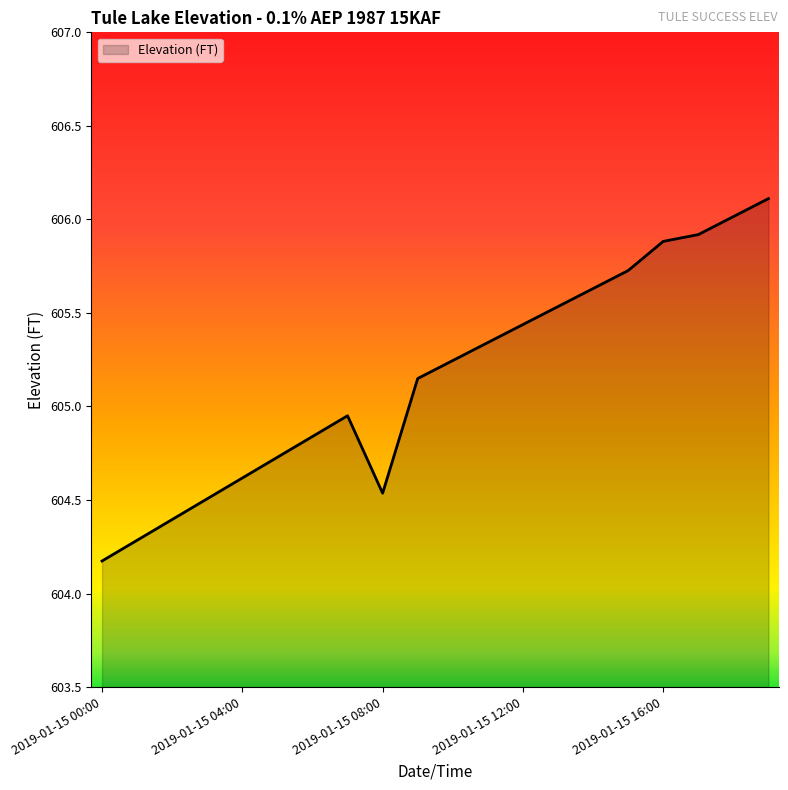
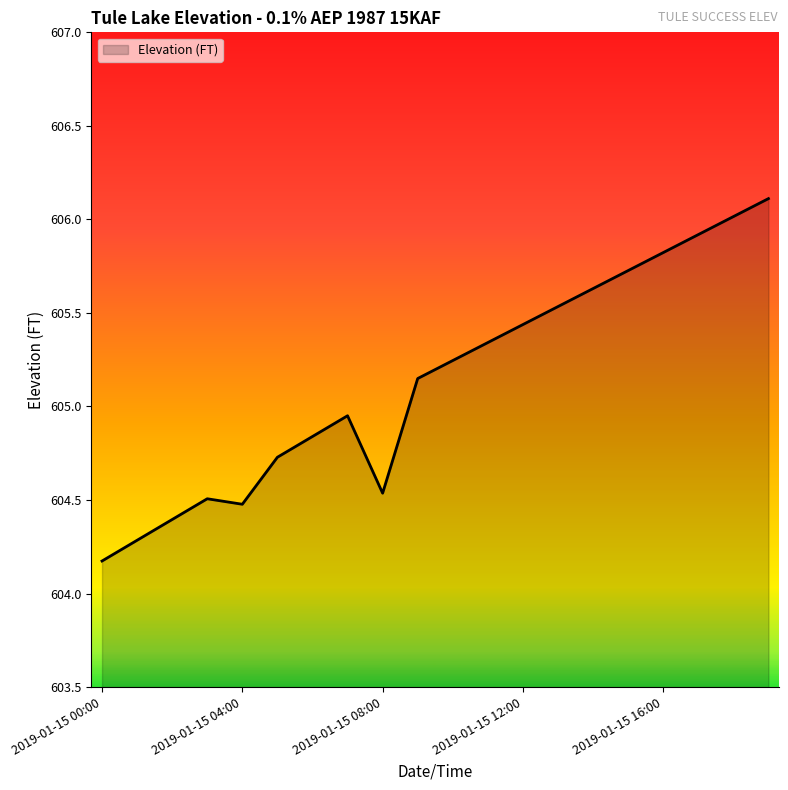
  {
    "2019-01-15 00:00": 604.17,
-   "2019-01-15 04:00": 604.62,
+   "2019-01-15 04:00": 604.48,
    "2019-01-15 08:00": 604.54,
    "2019-01-15 12:00": 605.44,
-   "2019-01-15 16:00": 605.88
+   "2019-01-15 16:00": 605.82
  }
